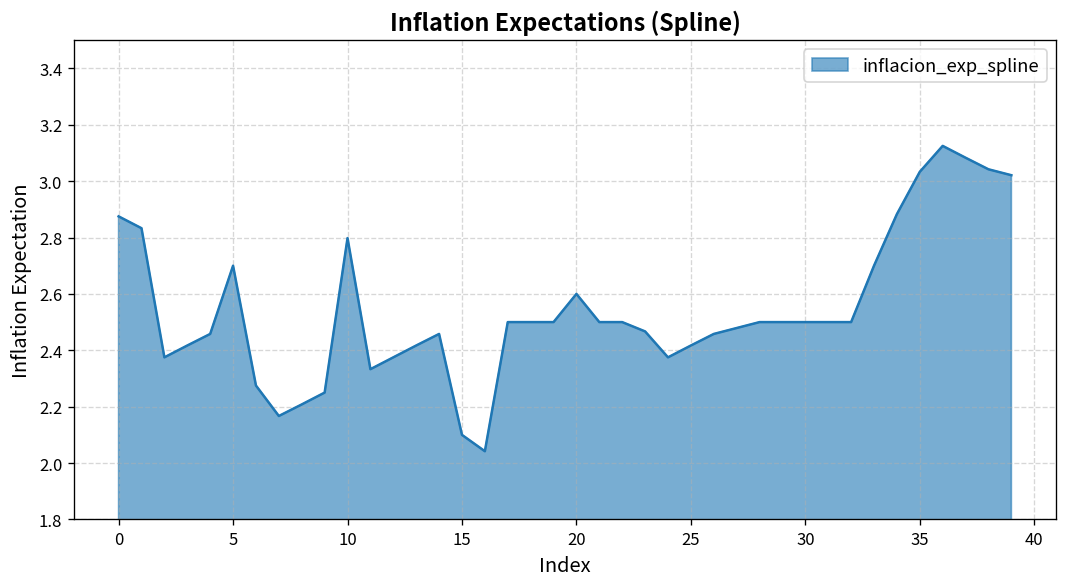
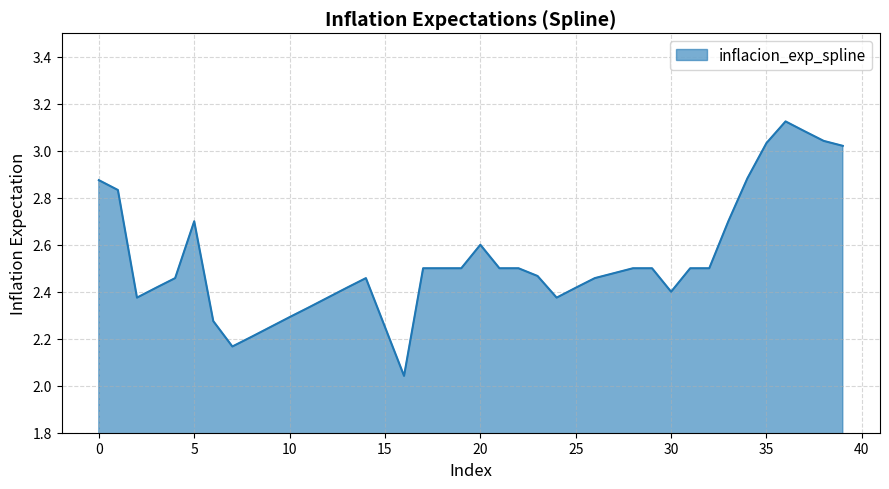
  {
    "0": 2.88,
    "5": 2.70,
-   "10": 2.80,
-   "15": 2.10,
+   "10": 2.29,
+   "15": 2.25,
    "20": 2.60,
    "25": 2.42,
-   "30": 2.5,
+   "30": 2.4,
    "35": 3.03
  }
